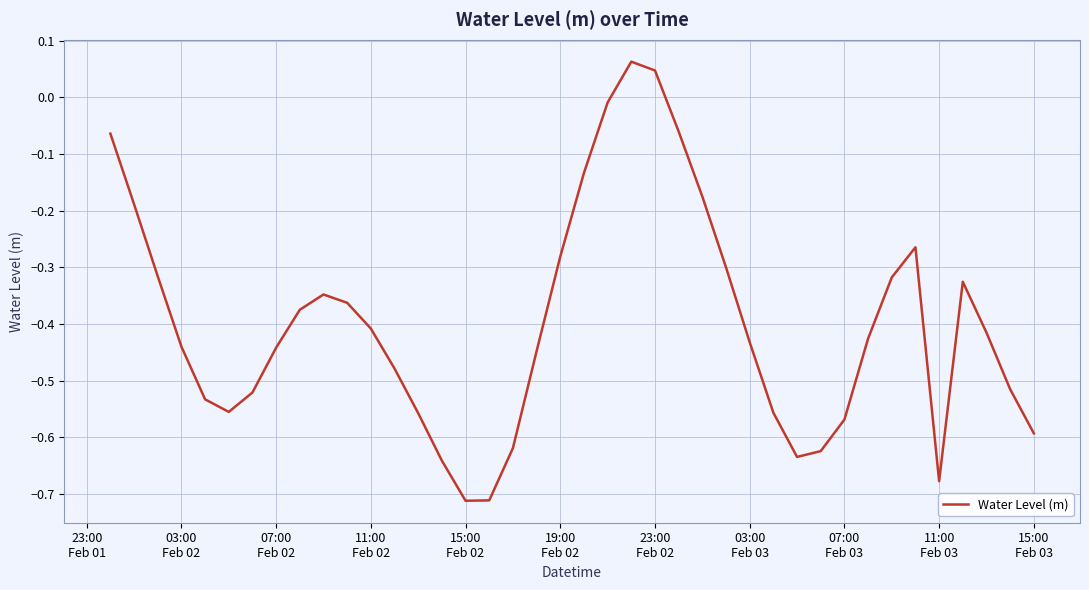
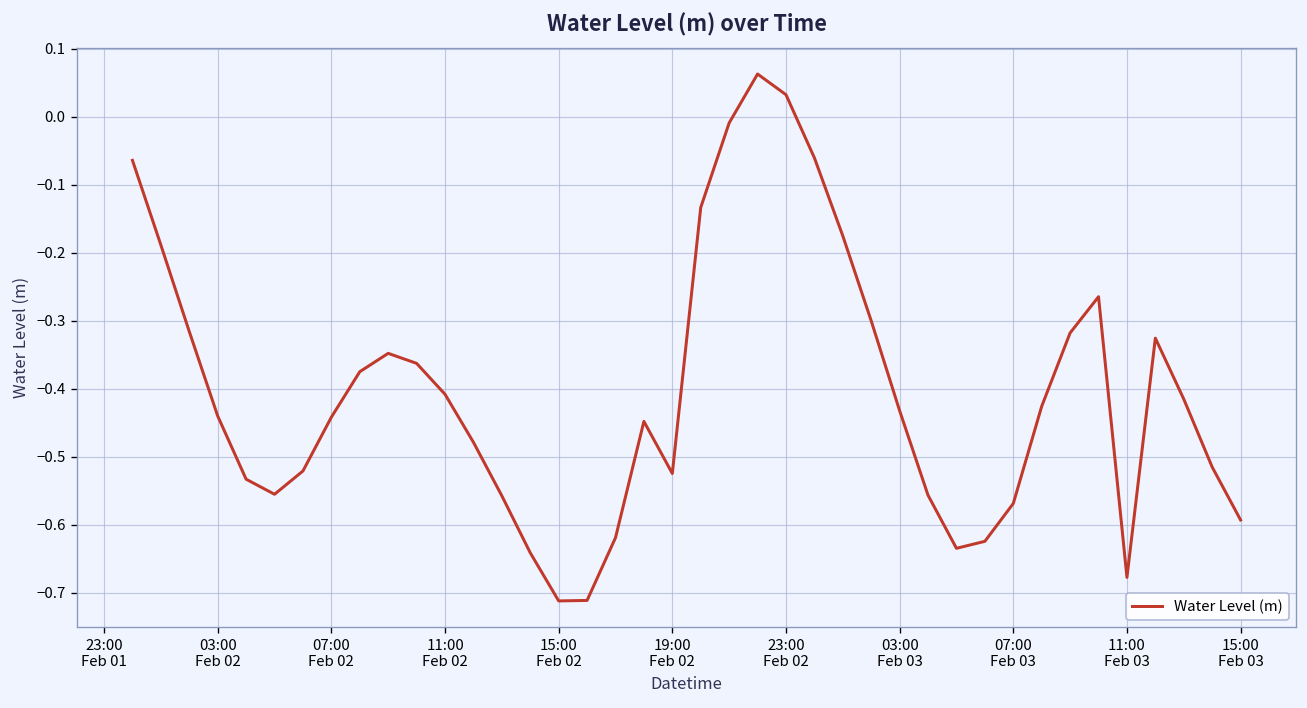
  {
    "03:00 Feb 02": -0.44,
    "07:00 Feb 02": -0.44,
    "11:00 Feb 02": -0.41,
    "15:00 Feb 02": -0.71,
-   "19:00 Feb 02": -0.28,
-   "23:00 Feb 02": 0.05,
+   "19:00 Feb 02": -0.52,
+   "23:00 Feb 02": 0.03,
    "03:00 Feb 03": -0.43,
    "07:00 Feb 03": -0.57,
    "11:00 Feb 03": -0.68,
    "15:00 Feb 03": -0.59
  }
